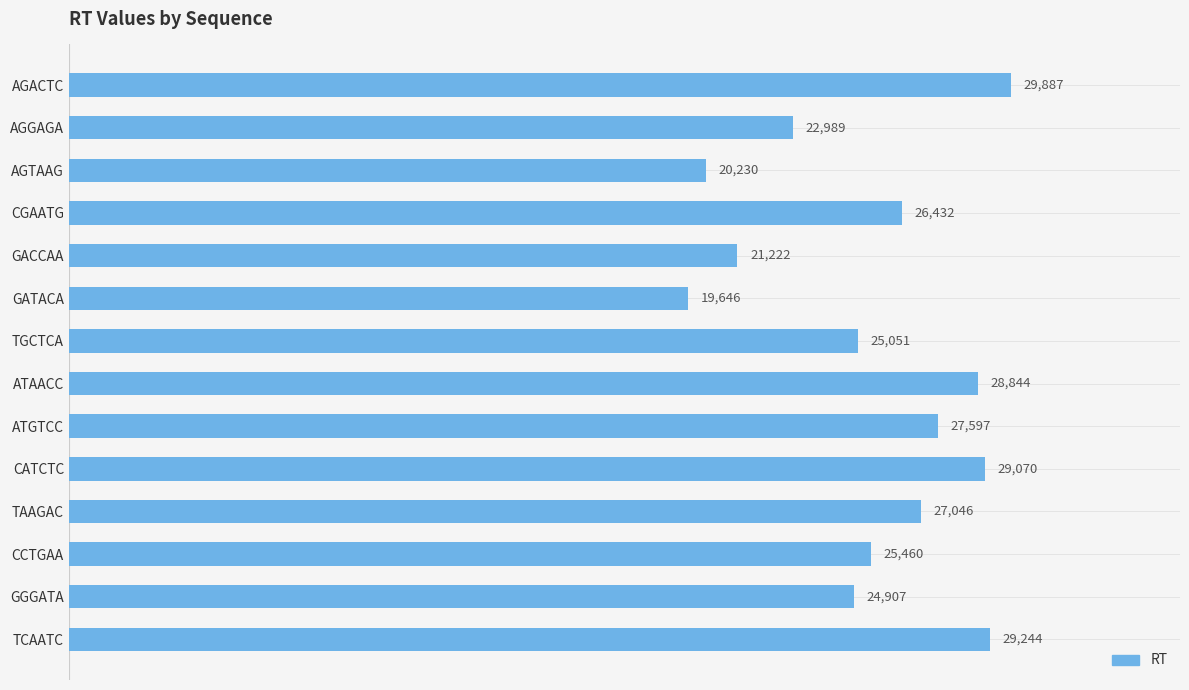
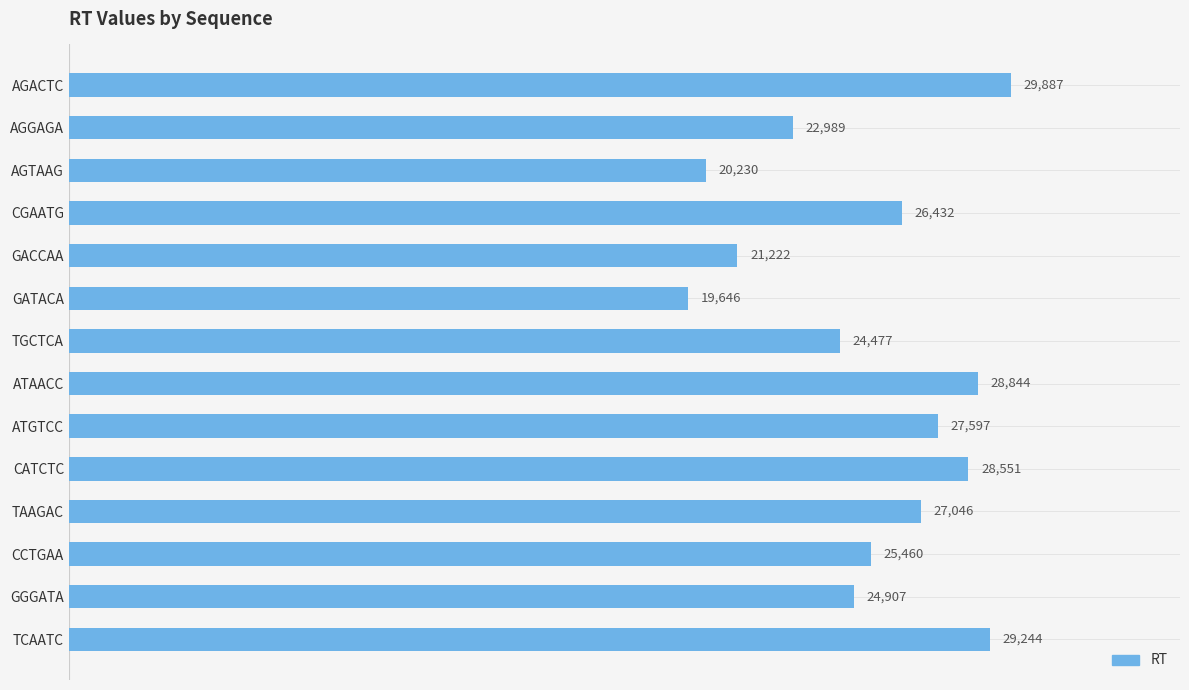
  {
    "AGACTC": "29,887",
    "AGGAGA": "22,989",
    "AGTAAG": "20,230",
    "CGAATG": "26,432",
    "GACCAA": "21,222",
    "GATACA": "19,646",
-   "TGCTCA": "25,051",
+   "TGCTCA": "24,477",
    "ATAACC": "28,844",
    "ATGTCC": "27,597",
-   "CATCTC": "29,070",
+   "CATCTC": "28,551",
    "TAAGAC": "27,046",
    "CCTGAA": "25,460",
    "GGGATA": "24,907",
    "TCAATC": "29,244"
  }
